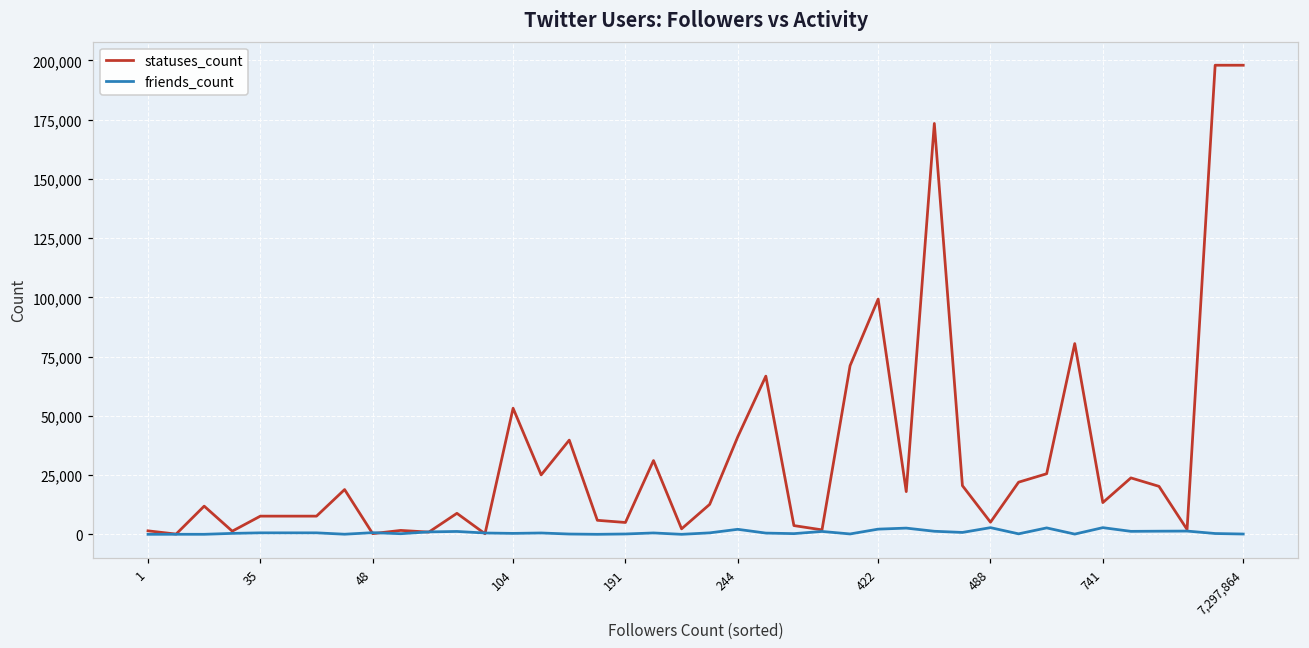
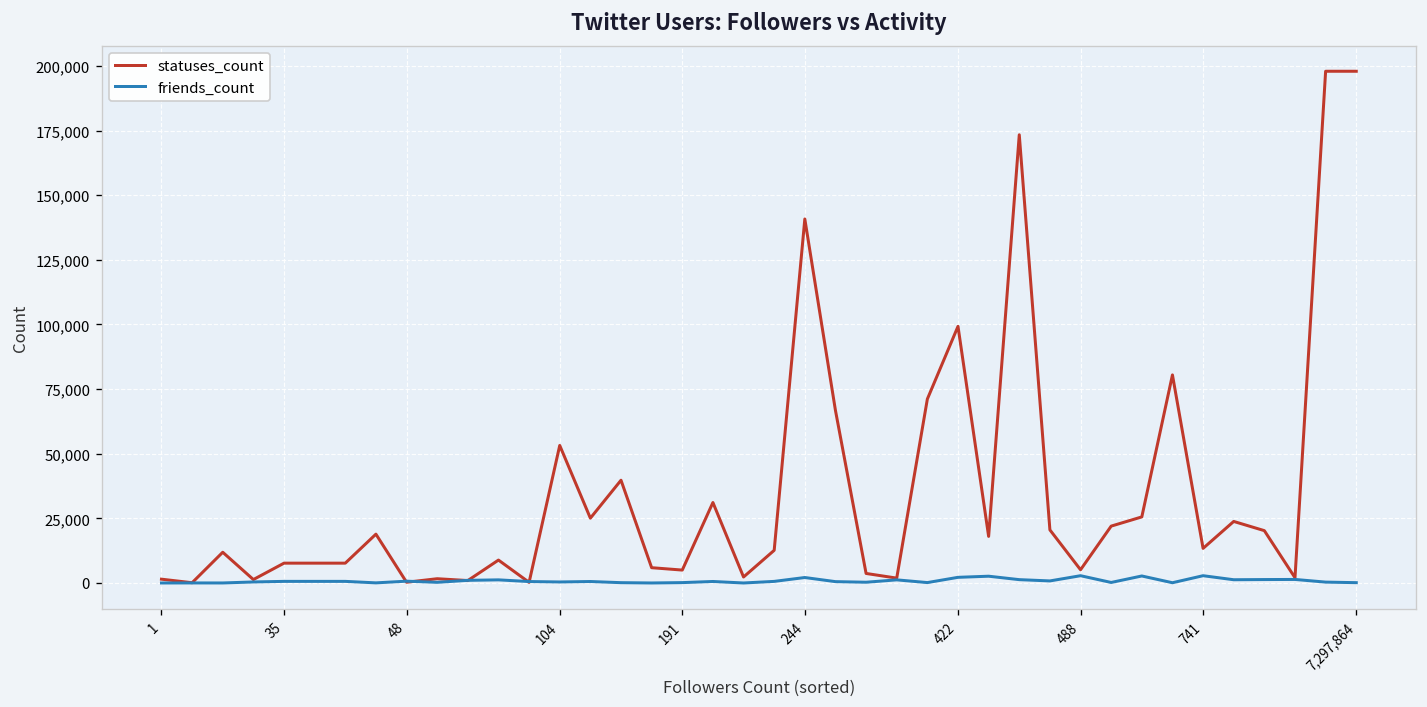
  {
    "statuses_count": {
      "104": "53,000",
      "191": "5,000",
-     "244": "41,000",
+     "244": "141,000",
      "422": "99,000",
      "488": "5,000",
      "741": "13,000",
      "7,297,864": "198,000"
    },
    "friends_count": {
      "104": "0",
      "191": "0",
      "244": "2,000",
      "422": "2,000",
      "488": "3,000",
      "741": "3,000",
      "7,297,864": "0"
    }
  }
